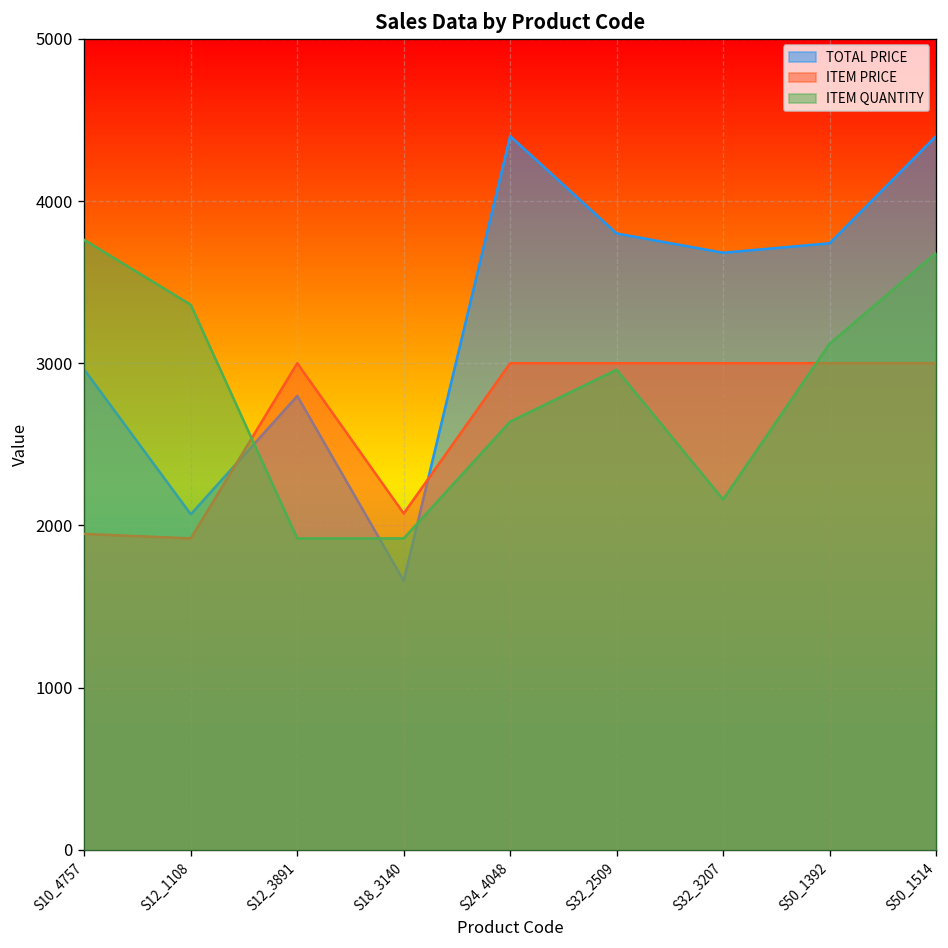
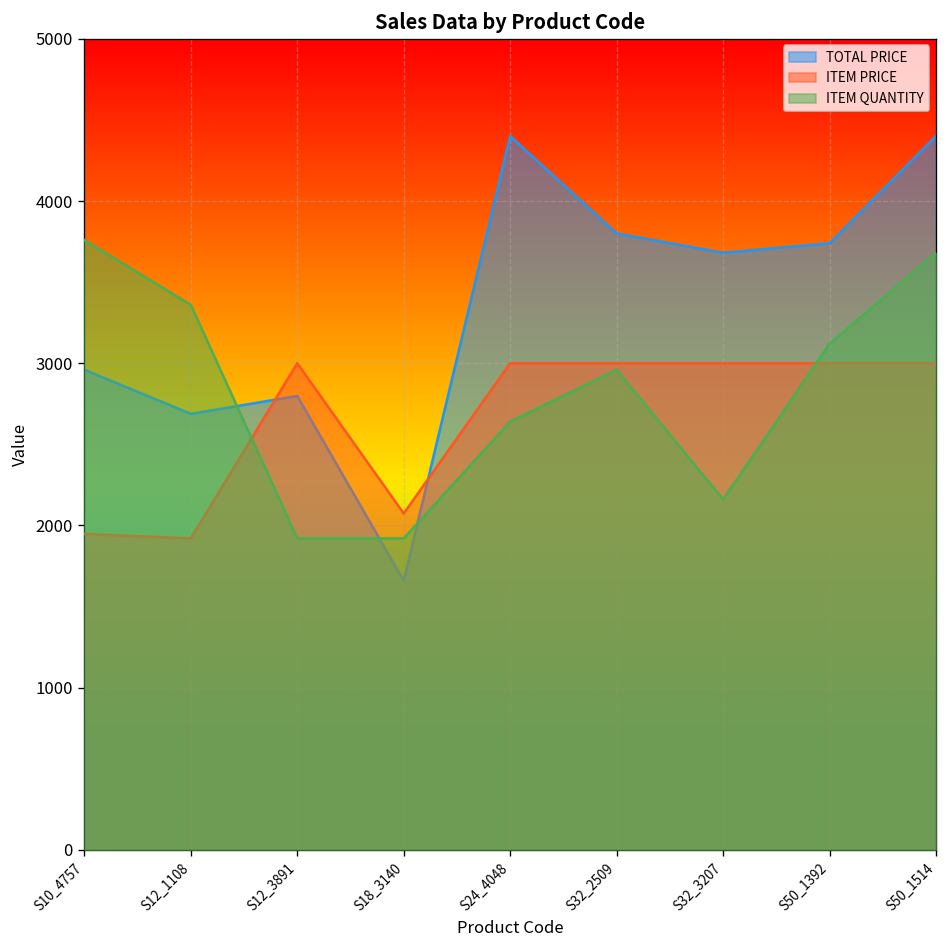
  {
    "TOTAL PRICE": {
      "S10_4757": 2960,
-     "S12_1108": 2070,
+     "S12_1108": 2690,
      "S12_3891": 2800,
      "S18_3140": 1660,
      "S24_4048": 4400,
      "S32_2509": 3800,
      "S32_3207": 3680,
      "S50_1392": 3740,
      "S50_1514": 4400
    },
    "ITEM PRICE": {
      "S10_4757": 1950,
      "S12_1108": 1920,
      "S12_3891": 3000,
      "S18_3140": 2070,
      "S24_4048": 3000,
      "S32_2509": 3000,
      "S32_3207": 3000,
      "S50_1392": 3000,
      "S50_1514": 3000
    },
    "ITEM QUANTITY": {
      "S10_4757": 3760,
      "S12_1108": 3360,
      "S12_3891": 1920,
      "S18_3140": 1920,
      "S24_4048": 2640,
      "S32_2509": 2960,
      "S32_3207": 2160,
      "S50_1392": 3120,
      "S50_1514": 3680
    }
  }
